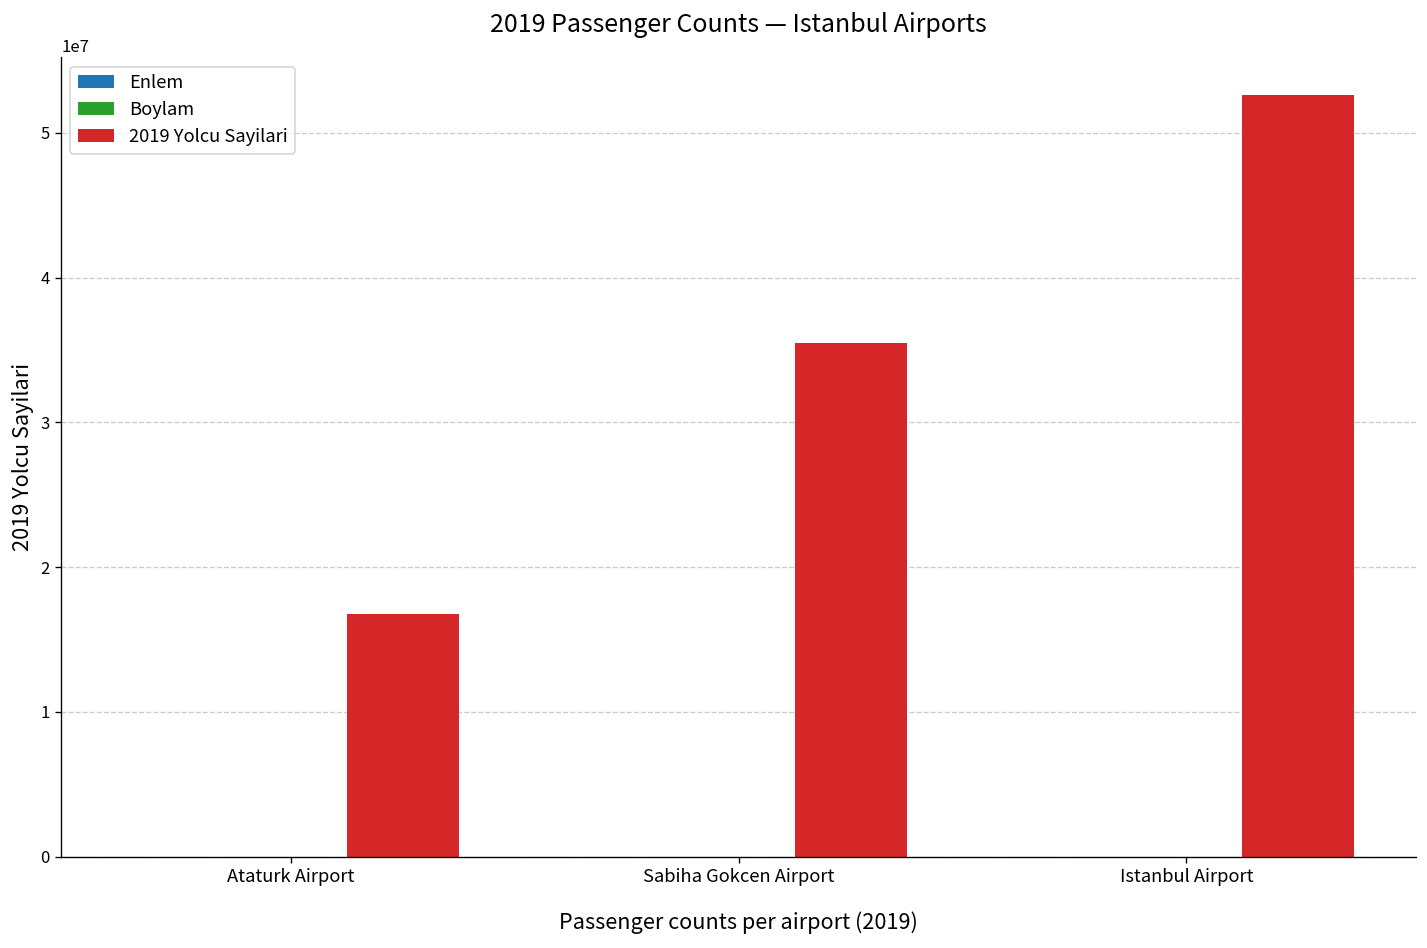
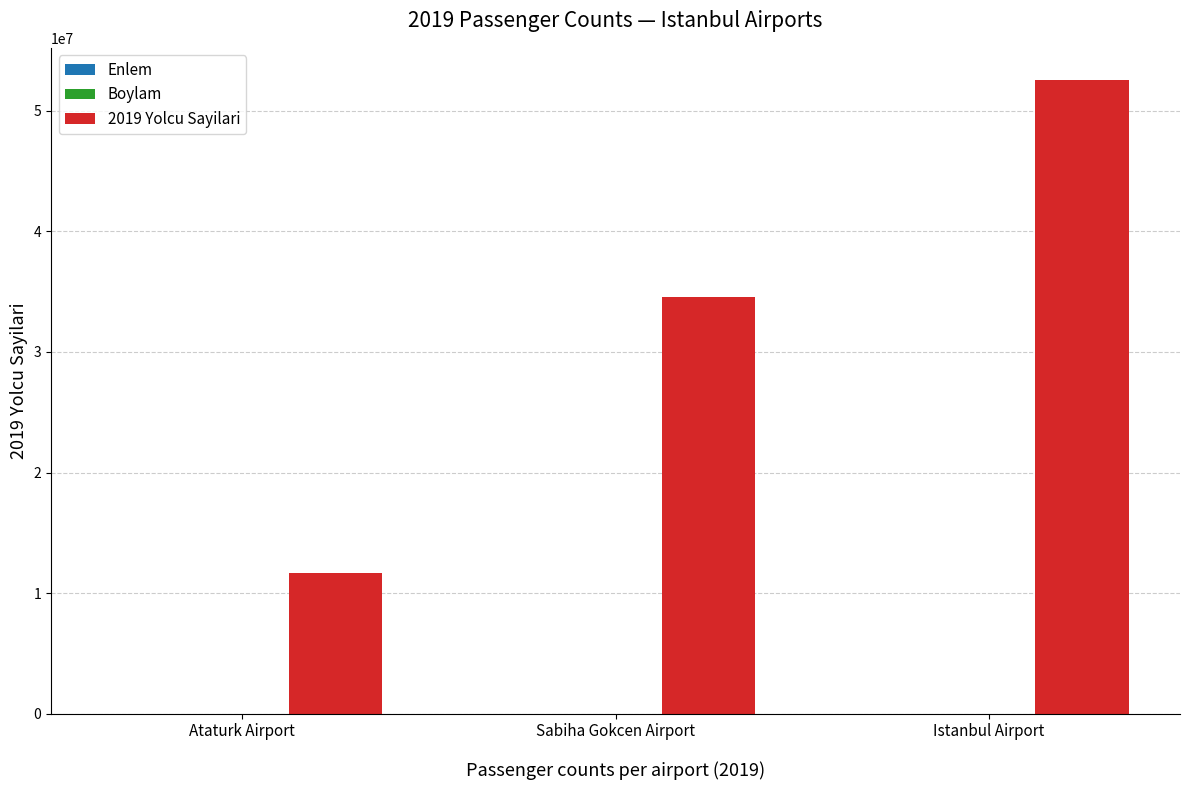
  {
    "2019 Yolcu Sayilari": {
-     "Ataturk Airport": 16700000,
-     "Sabiha Gokcen Airport": 35500000,
+     "Ataturk Airport": 11700000,
+     "Sabiha Gokcen Airport": 34600000,
      "Istanbul Airport": 52600000
    }
  }
